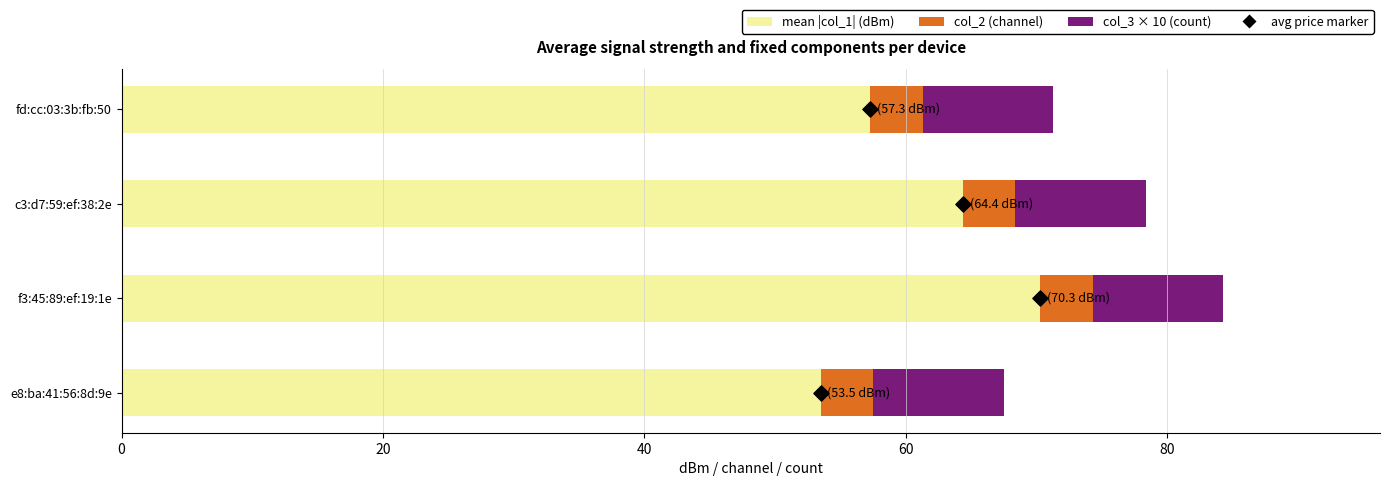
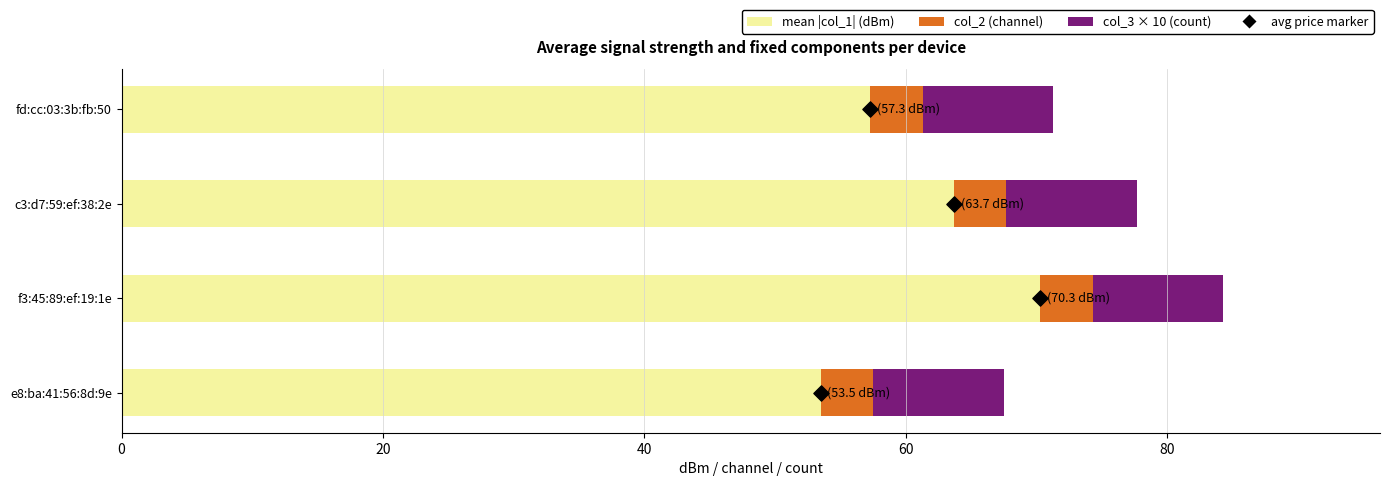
  {
    "mean |col_1| (dBm)": {
      "fd:cc:03:3b:fb:50": "(57.3 dBm)",
-     "c3:d7:59:ef:38:2e": "(64.4 dBm)",
+     "c3:d7:59:ef:38:2e": "(63.7 dBm)",
      "f3:45:89:ef:19:1e": "(70.3 dBm)",
      "e8:ba:41:56:8d:9e": "(53.5 dBm)"
    },
    "col_3 × 10 (count)": {
      "fd:cc:03:3b:fb:50": "10.0",
      "c3:d7:59:ef:38:2e": "10.0",
      "f3:45:89:ef:19:1e": "10.0",
      "e8:ba:41:56:8d:9e": "10.0"
    }
  }
